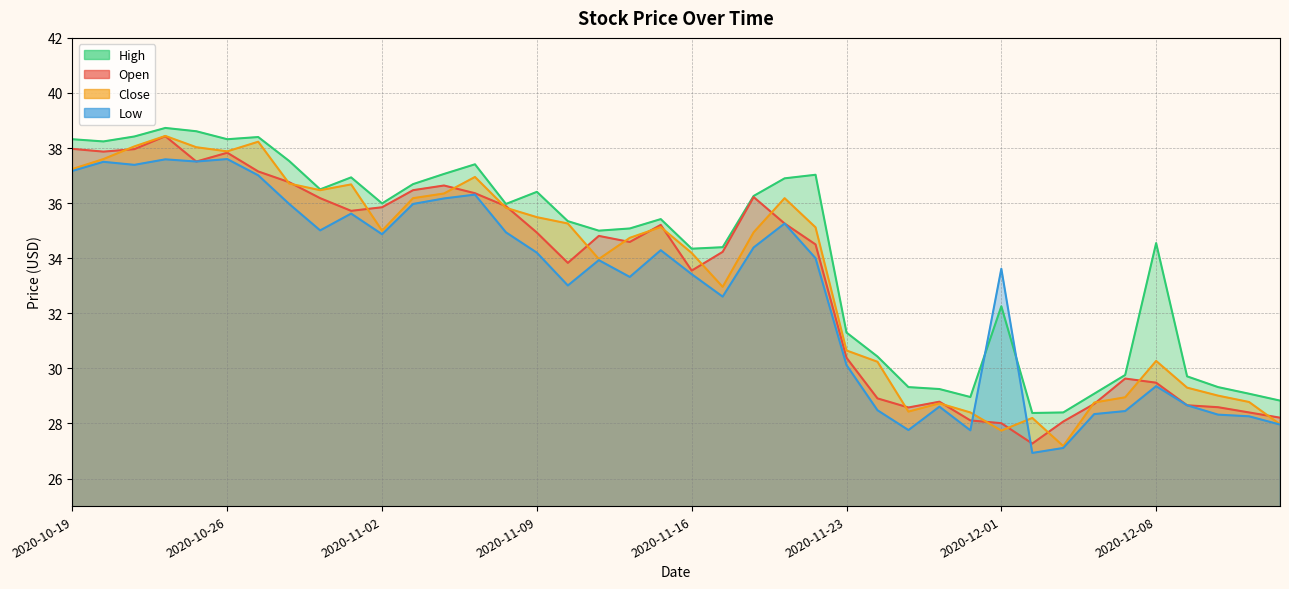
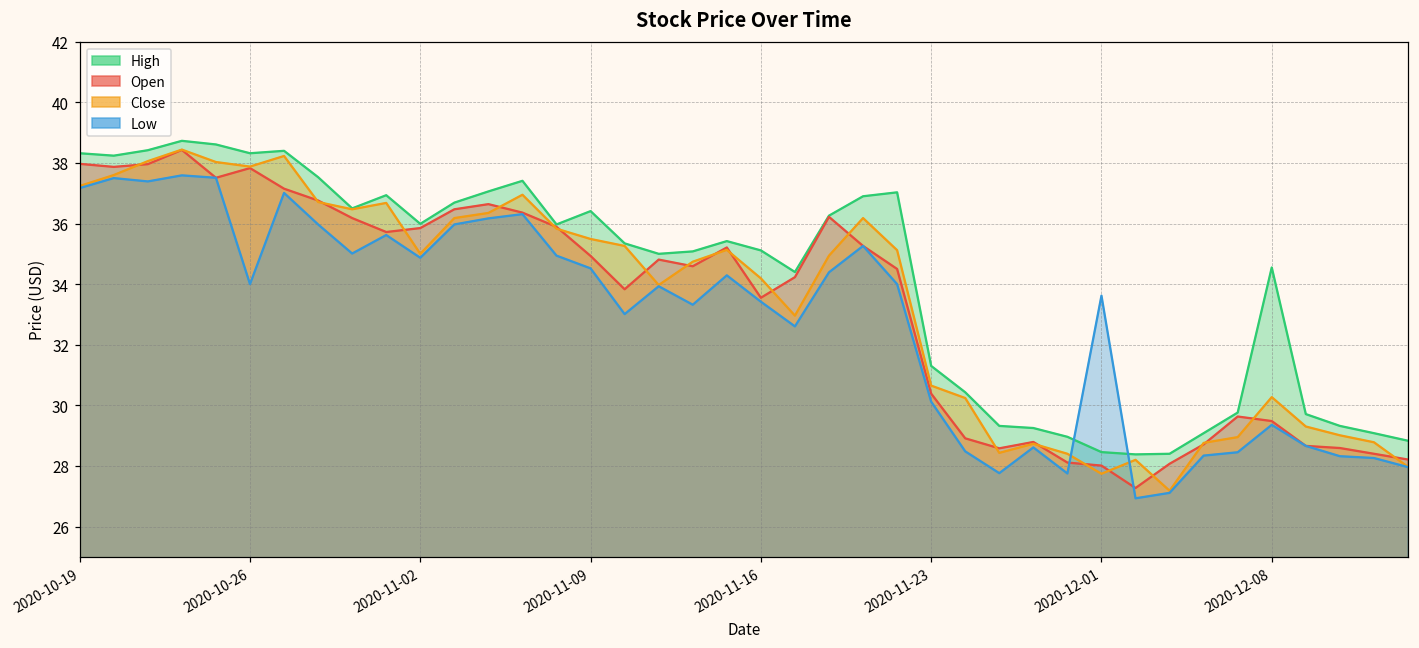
  {
    "High": {
      "2020-10-19": 38.3,
      "2020-10-26": 38.3,
      "2020-11-02": 36.0,
      "2020-11-09": 36.4,
-     "2020-11-16": 34.3,
+     "2020-11-16": 35.1,
      "2020-11-23": 31.3,
-     "2020-12-01": 32.3,
+     "2020-12-01": 28.5,
      "2020-12-08": 34.6
    },
    "Low": {
-     "2020-10-26": 37.6,
+     "2020-10-26": 34.0,
      "2020-11-02": 34.9,
-     "2020-11-09": 34.2,
+     "2020-11-09": 34.5,
      "2020-11-16": 33.4,
      "2020-11-23": 30.1,
      "2020-12-01": 33.6,
      "2020-12-08": 29.4
    }
  }
